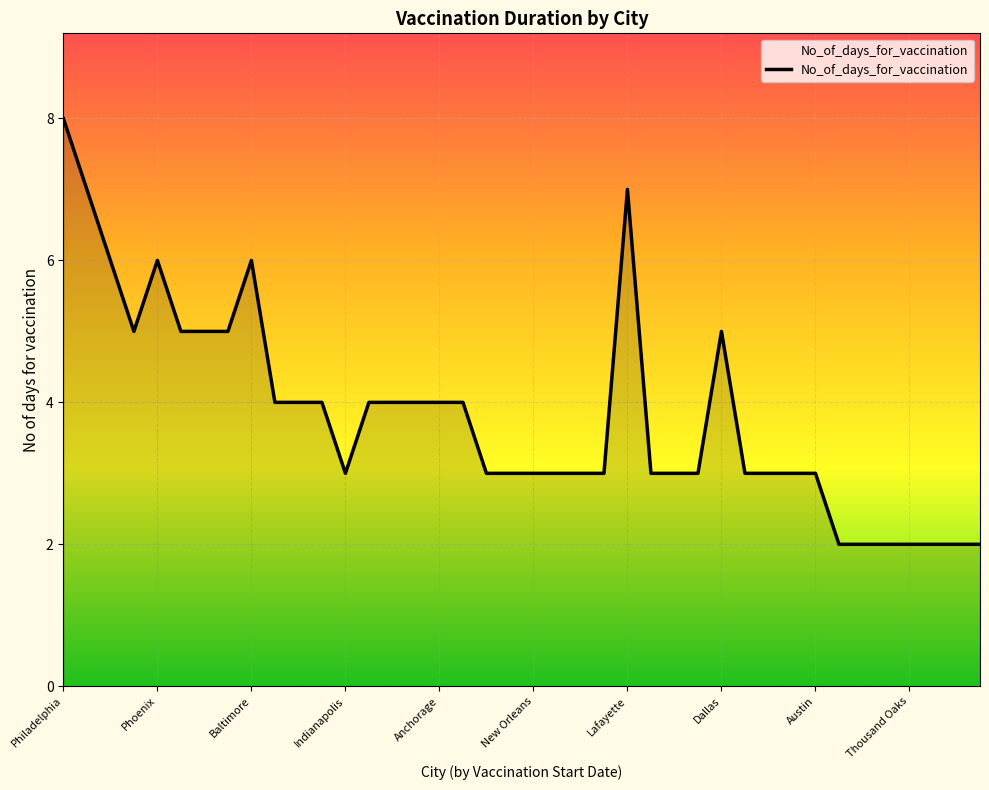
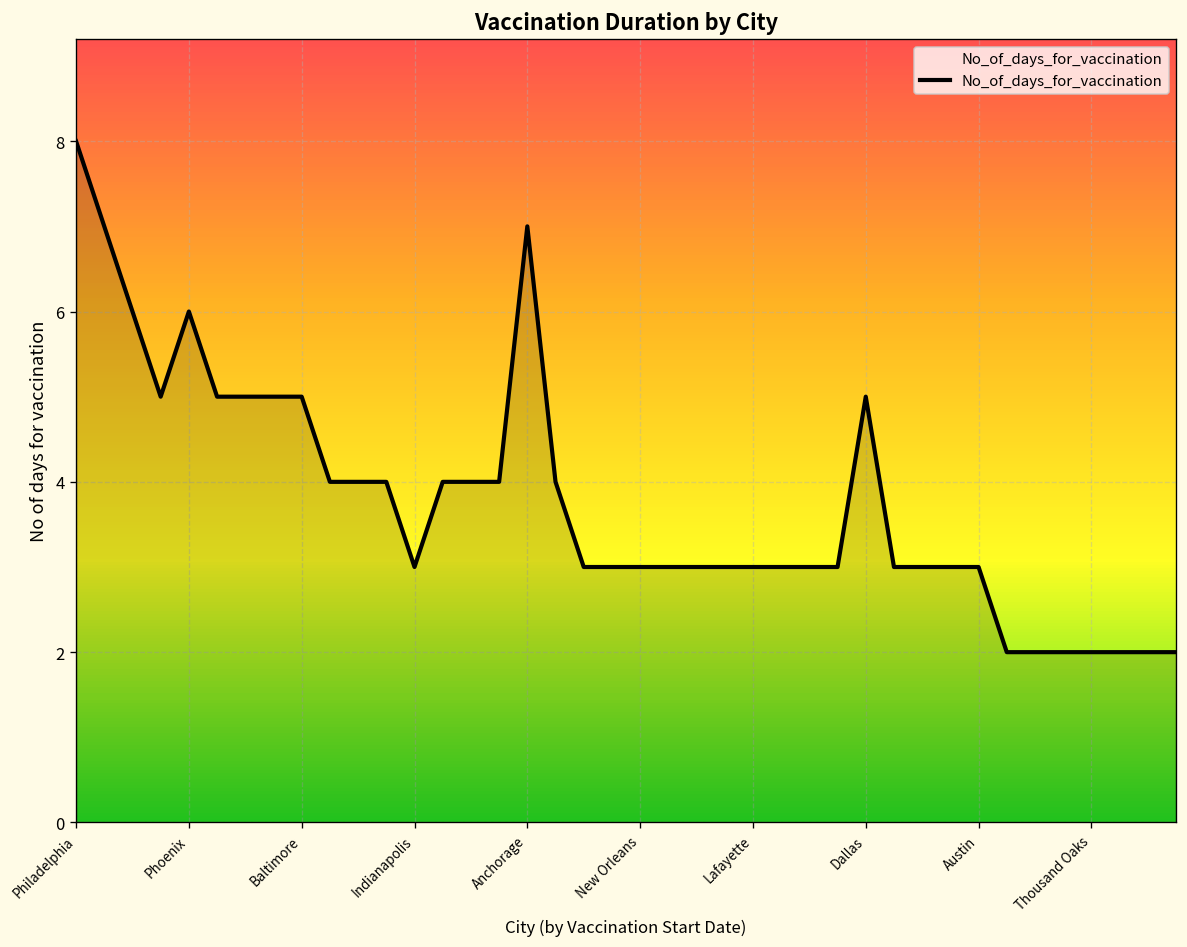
  {
    "Philadelphia": 8,
    "Phoenix": 6,
-   "Baltimore": 6,
+   "Baltimore": 5,
    "Indianapolis": 3,
-   "Anchorage": 4,
+   "Anchorage": 7,
    "New Orleans": 3,
-   "Lafayette": 7,
+   "Lafayette": 3,
    "Dallas": 5,
    "Austin": 3,
    "Thousand Oaks": 2
  }
